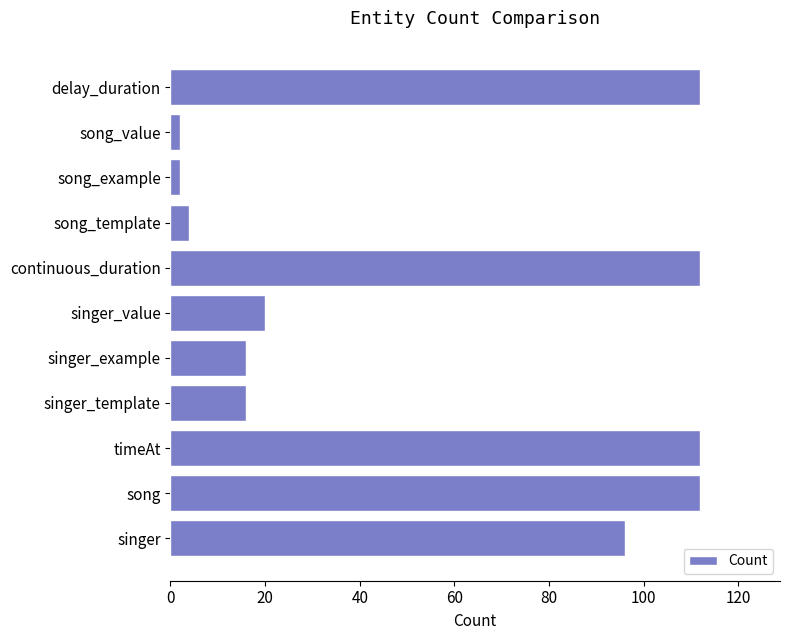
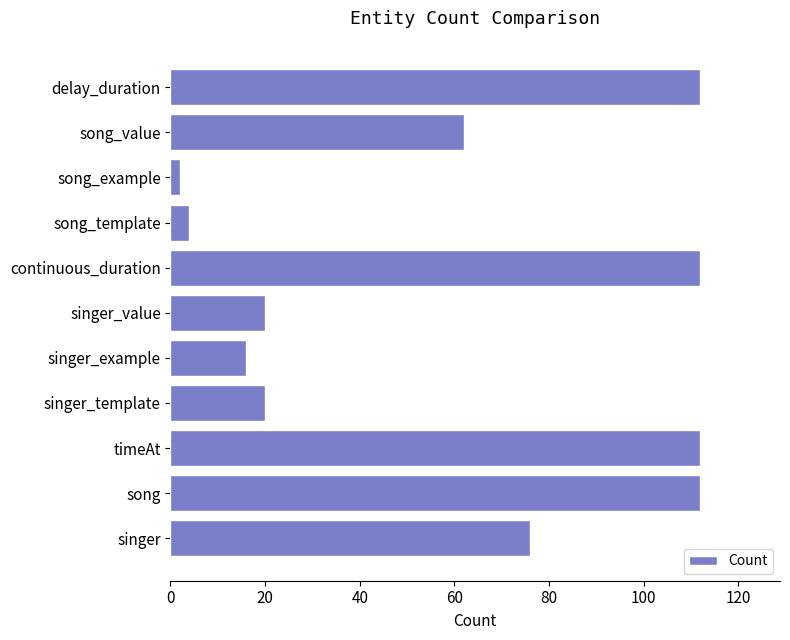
  {
    "delay_duration": 112,
-   "song_value": 2,
+   "song_value": 62,
    "song_example": 2,
    "song_template": 4,
    "continuous_duration": 112,
    "singer_value": 20,
    "singer_example": 16,
-   "singer_template": 16,
+   "singer_template": 20,
    "timeAt": 112,
    "song": 112,
-   "singer": 96
+   "singer": 76
  }
